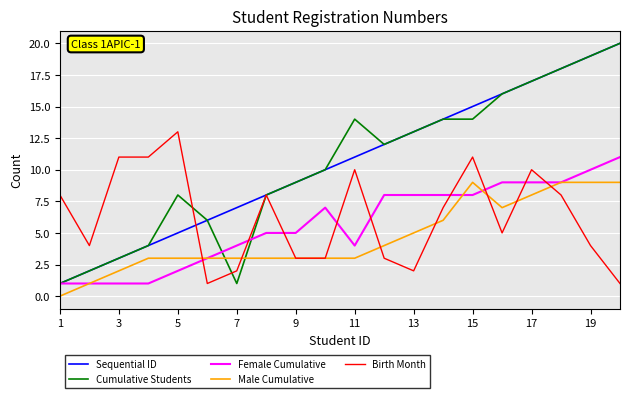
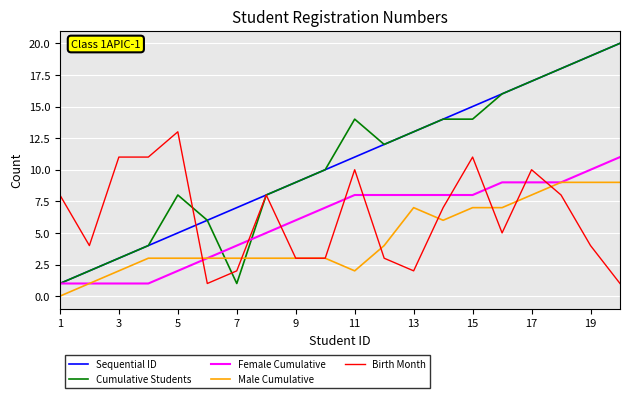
  {
    "Sequential ID": {
      "5": 5,
      "7": 7,
      "11": 11,
      "15": 15
    },
    "Cumulative Students": {
      "5": 8,
      "7": 1,
      "11": 14,
      "15": 14
    },
    "Female Cumulative": {
      "3": 1,
      "5": 2,
      "7": 4,
-     "9": 5,
-     "11": 4,
+     "9": 6,
+     "11": 8,
      "13": 8,
      "15": 8,
      "17": 9,
      "19": 10
    },
    "Male Cumulative": {
      "1": 0,
      "3": 2,
      "5": 3,
      "7": 3,
-     "11": 3,
-     "13": 5,
-     "15": 9,
+     "11": 2,
+     "13": 7,
+     "15": 7,
      "17": 8,
      "19": 9
    },
    "Birth Month": {
      "1": 8,
      "3": 11,
      "5": 13,
      "7": 2,
      "11": 10,
      "13": 2,
      "15": 11,
      "17": 10,
      "19": 4
    }
  }
